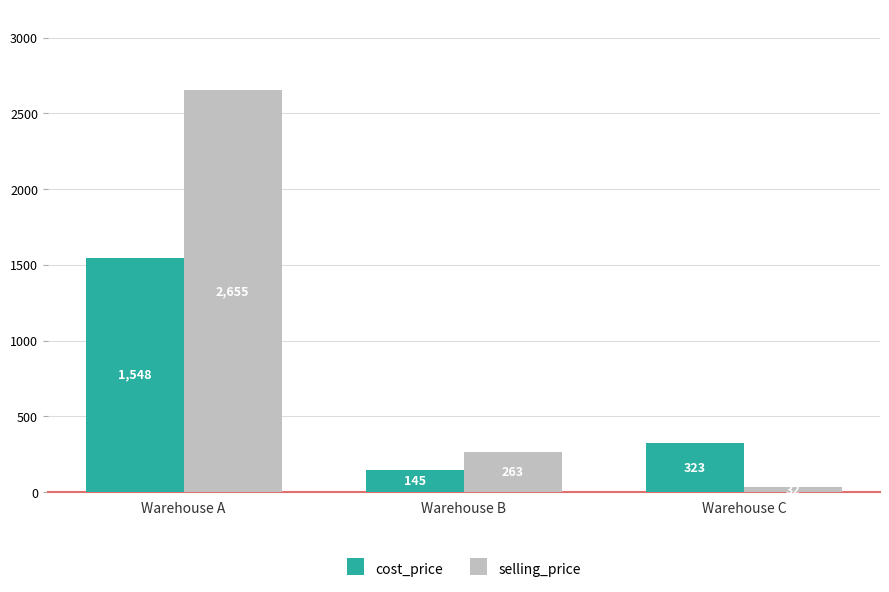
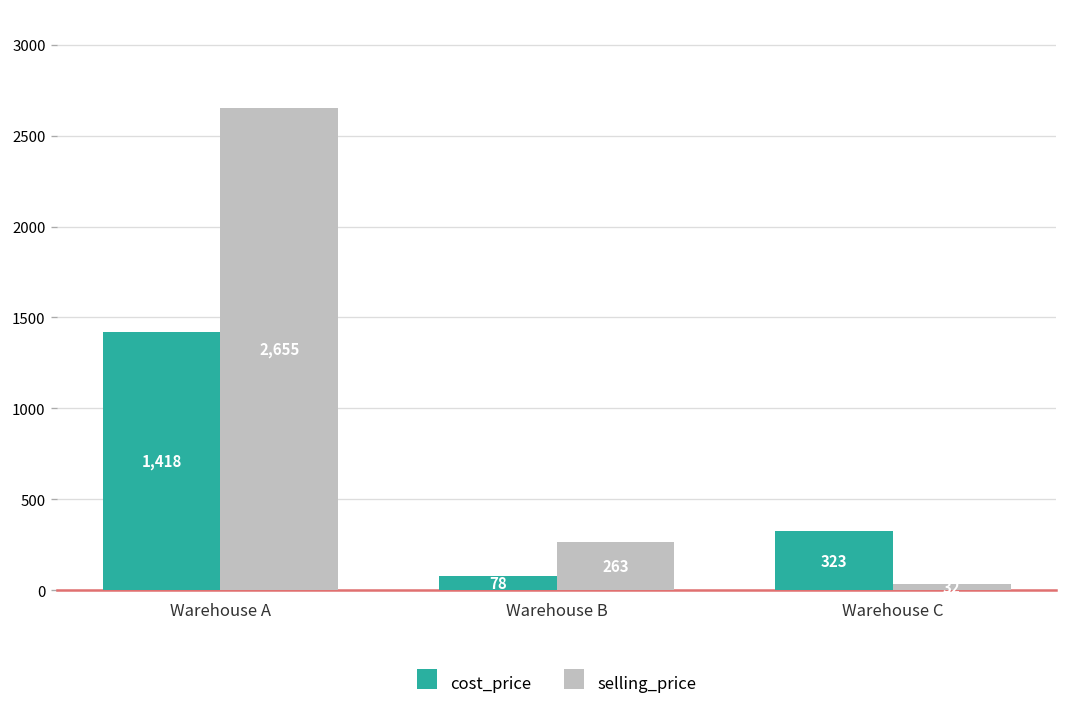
  {
    "cost_price": {
-     "Warehouse A": "1,548",
-     "Warehouse B": "145",
+     "Warehouse A": "1,418",
+     "Warehouse B": "78",
      "Warehouse C": "323"
    },
    "selling_price": {
      "Warehouse A": "2,655",
      "Warehouse B": "263"
    }
  }
